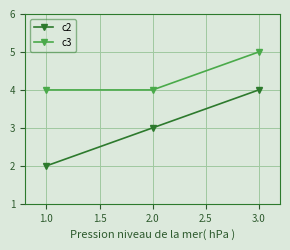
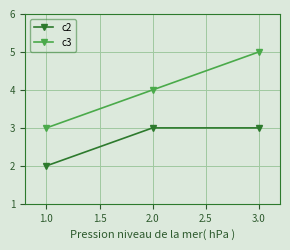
  {
    "c2": {
      "1.0": 2,
      "2.0": 3,
-     "3.0": 4
+     "3.0": 3
    },
    "c3": {
-     "1.0": 4,
+     "1.0": 3,
      "2.0": 4,
      "3.0": 5
    }
  }
